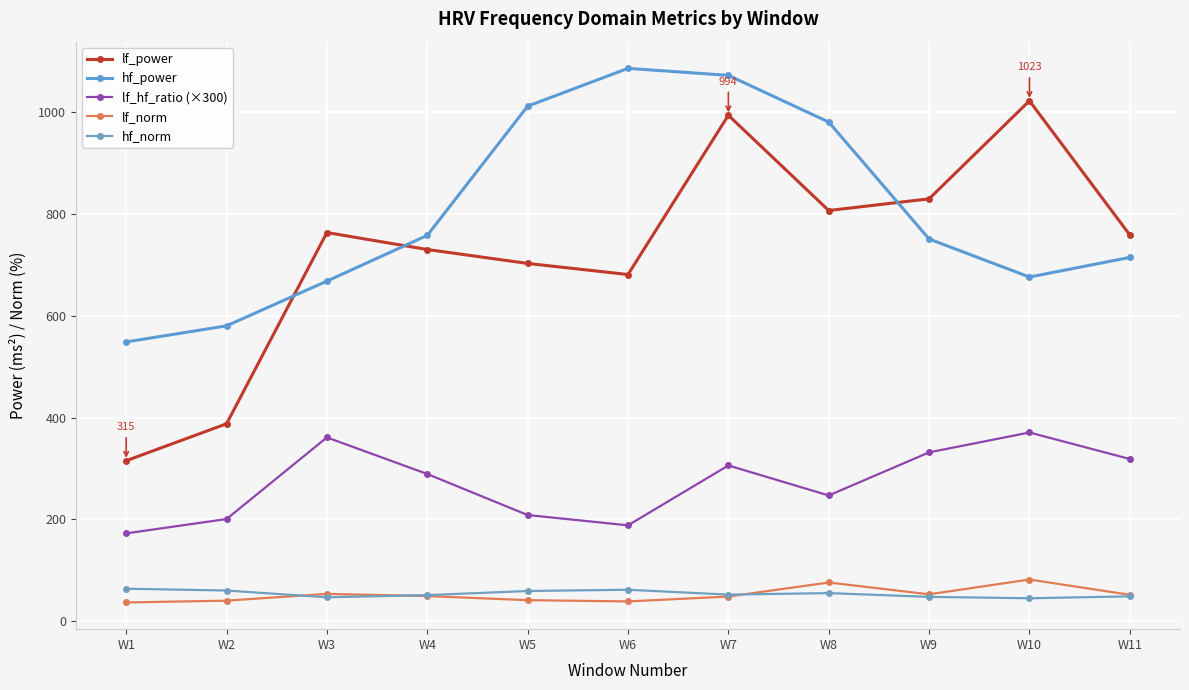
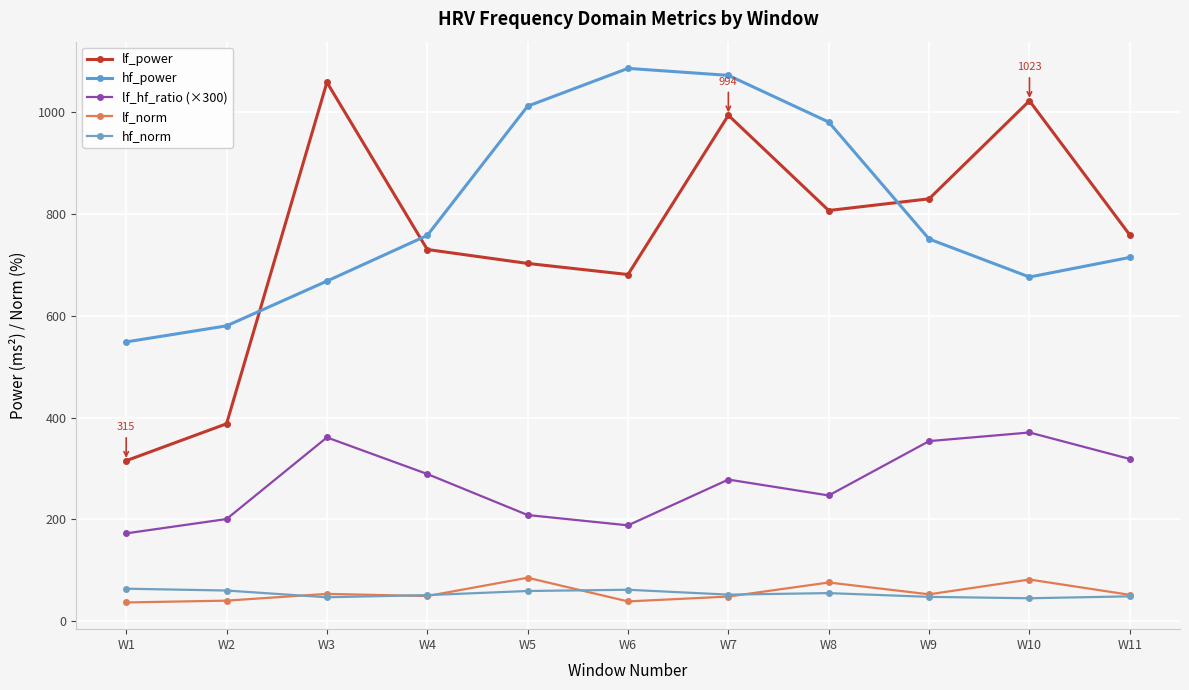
  {
    "lf_power": {
      "W2": 390,
-     "W3": 760,
+     "W3": 1060,
      "W4": 730,
      "W5": 700,
      "W6": 680,
      "W8": 810,
      "W9": 830,
      "W11": 760
    },
    "lf_hf_ratio (×300)": {
      "W1": 170,
      "W2": 200,
      "W3": 360,
      "W4": 290,
      "W5": 210,
      "W6": 190,
-     "W7": 310,
+     "W7": 280,
      "W8": 250,
-     "W9": 330,
+     "W9": 350,
      "W10": 370,
      "W11": 320
    },
    "lf_norm": {
      "W1": 40,
      "W2": 40,
      "W3": 50,
-     "W5": 40,
+     "W5": 90,
      "W6": 40,
      "W8": 80,
      "W9": 50,
      "W10": 80
    }
  }
